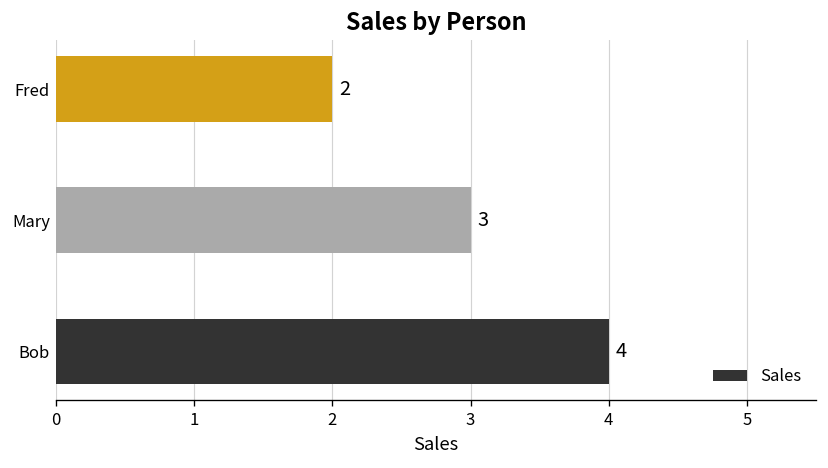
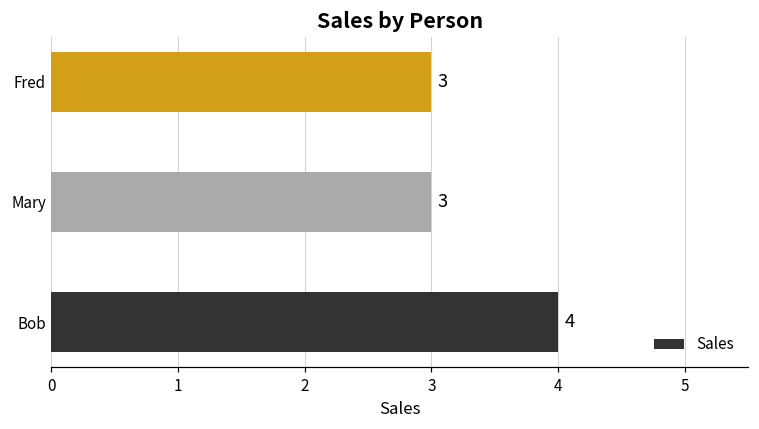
  {
-   "Fred": 2,
+   "Fred": 3,
    "Mary": 3,
    "Bob": 4
  }
